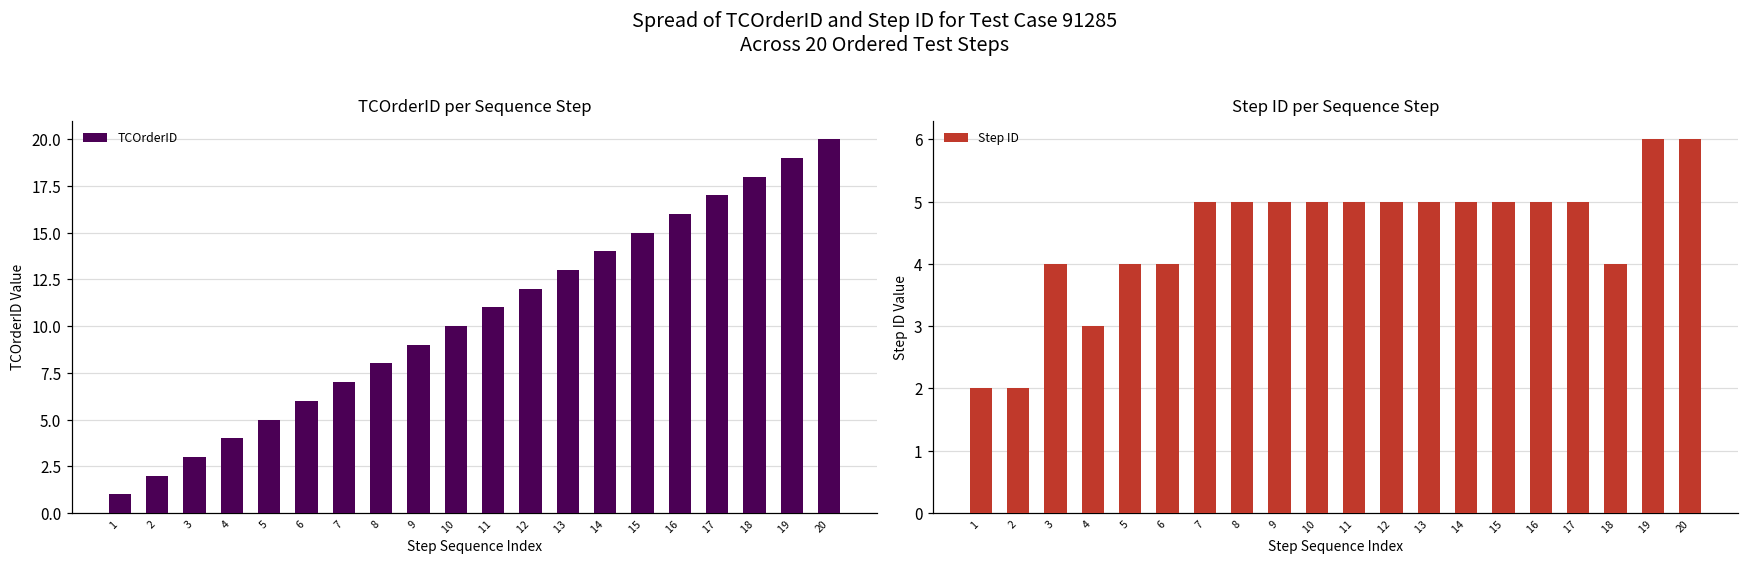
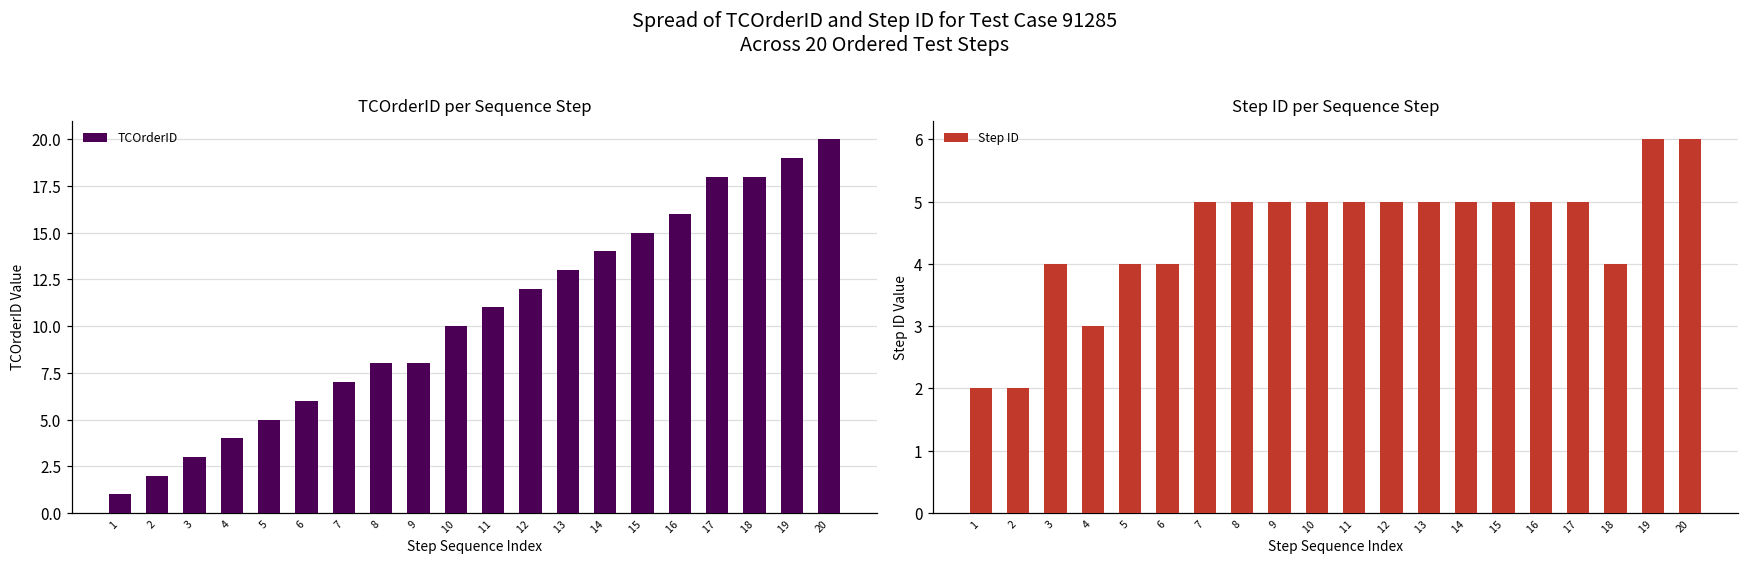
  {
    "TCOrderID per Sequence Step": {
      "1": 1,
      "2": 2,
      "3": 3,
      "4": 4,
      "5": 5,
      "6": 6,
      "7": 7,
      "8": 8,
-     "9": 9,
+     "9": 8,
      "10": 10,
      "11": 11,
      "12": 12,
      "13": 13,
      "14": 14,
      "15": 15,
      "16": 16,
-     "17": 17,
+     "17": 18,
      "18": 18,
      "19": 19,
      "20": 20
    },
    "Step ID per Sequence Step": {
      "1": 2.0,
      "2": 2.0,
      "3": 4.0,
      "4": 3.0,
      "5": 4.0,
      "6": 4.0,
      "7": 5.0,
      "8": 5.0,
      "9": 5.0,
      "10": 5.0,
      "11": 5.0,
      "12": 5.0,
      "13": 5.0,
      "14": 5.0,
      "15": 5.0,
      "16": 5.0,
      "17": 5.0,
      "18": 4.0,
      "19": 6.0,
      "20": 6.0
    }
  }
